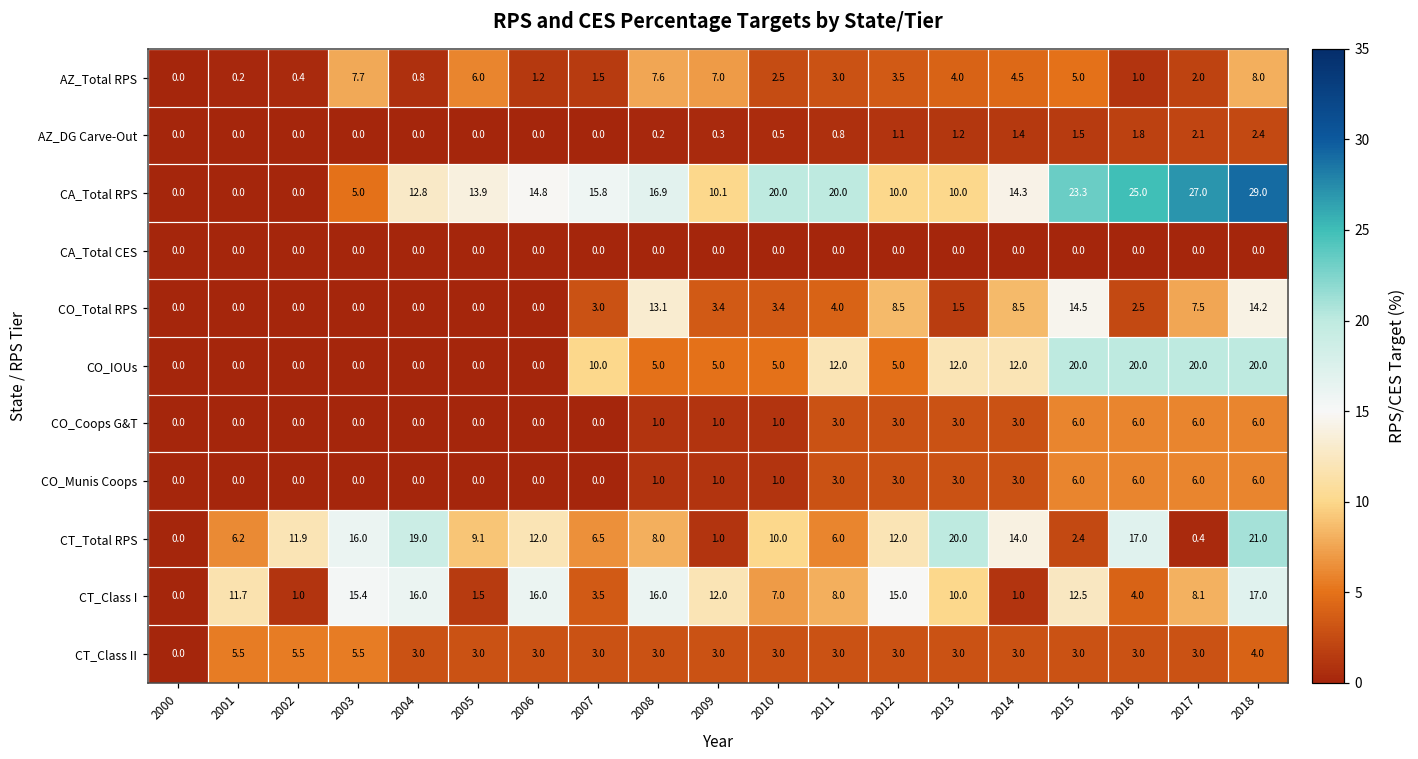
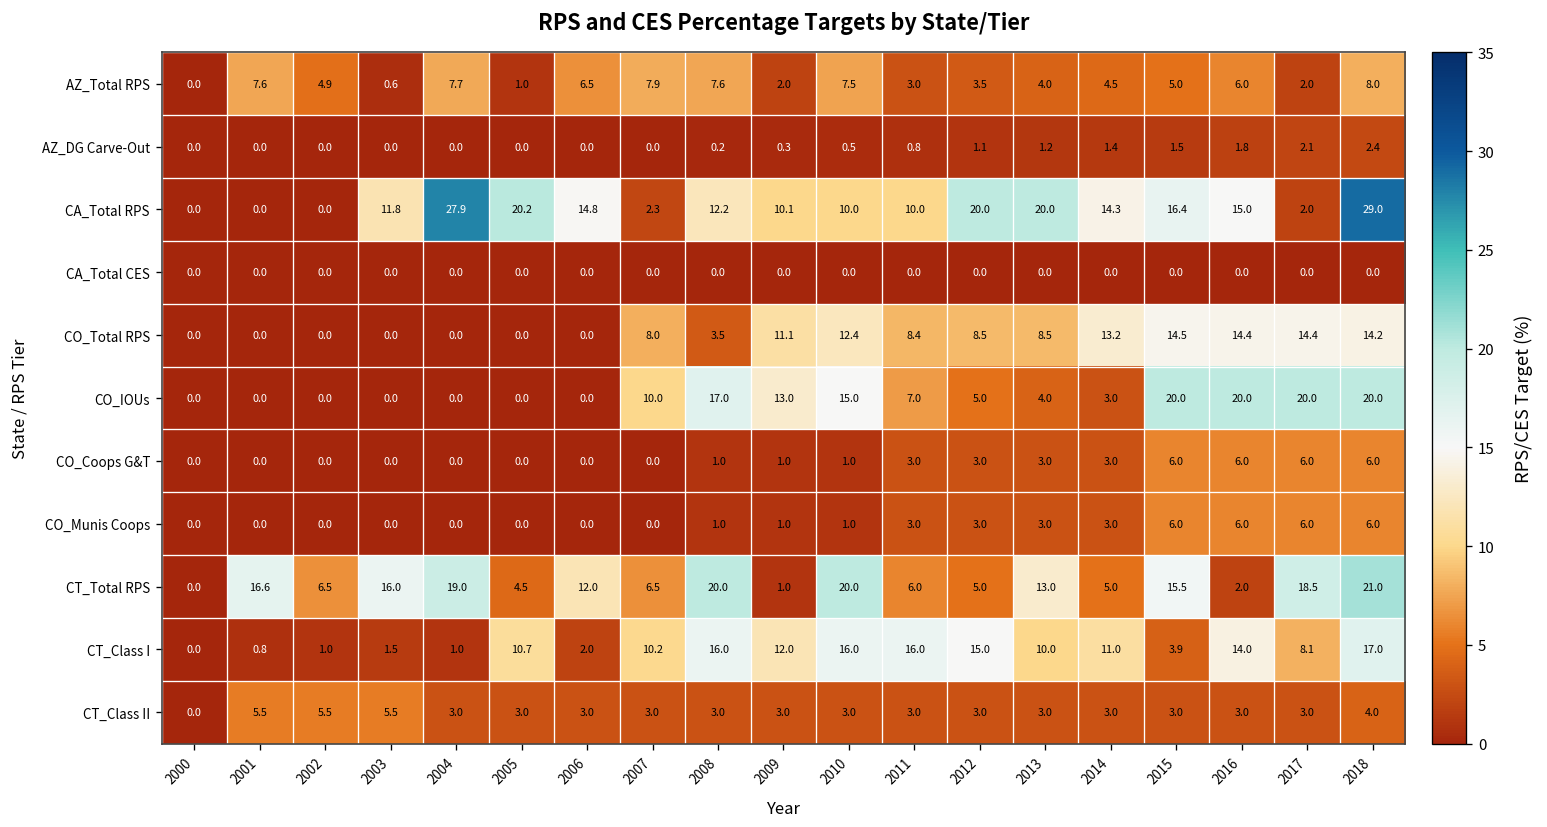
  {
    "AZ_Total RPS": {
      "2000": 0.0,
-     "2001": 0.2,
-     "2002": 0.4,
-     "2003": 7.7,
-     "2004": 0.8,
-     "2005": 6.0,
-     "2006": 1.2,
-     "2007": 1.5,
+     "2001": 7.6,
+     "2002": 4.9,
+     "2003": 0.6,
+     "2004": 7.7,
+     "2005": 1.0,
+     "2006": 6.5,
+     "2007": 7.9,
      "2008": 7.6,
-     "2009": 7.0,
-     "2010": 2.5,
+     "2009": 2.0,
+     "2010": 7.5,
      "2011": 3.0,
      "2012": 3.5,
      "2013": 4.0,
      "2014": 4.5,
      "2015": 5.0,
-     "2016": 1.0,
+     "2016": 6.0,
      "2017": 2.0,
      "2018": 8.0
    },
    "CA_Total RPS": {
      "2000": 0.0,
      "2001": 0.0,
      "2002": 0.0,
-     "2003": 5.0,
-     "2004": 12.8,
-     "2005": 13.9,
+     "2003": 11.8,
+     "2004": 27.9,
+     "2005": 20.2,
      "2006": 14.8,
-     "2007": 15.8,
-     "2008": 16.9,
+     "2007": 2.3,
+     "2008": 12.2,
      "2009": 10.1,
-     "2010": 20.0,
-     "2011": 20.0,
-     "2012": 10.0,
-     "2013": 10.0,
+     "2010": 10.0,
+     "2011": 10.0,
+     "2012": 20.0,
+     "2013": 20.0,
      "2014": 14.3,
-     "2015": 23.3,
-     "2016": 25.0,
-     "2017": 27.0,
+     "2015": 16.4,
+     "2016": 15.0,
+     "2017": 2.0,
      "2018": 29.0
    },
    "CO_Total RPS": {
      "2000": 0.0,
      "2001": 0.0,
      "2002": 0.0,
      "2003": 0.0,
      "2004": 0.0,
      "2005": 0.0,
      "2006": 0.0,
-     "2007": 3.0,
-     "2008": 13.1,
-     "2009": 3.4,
-     "2010": 3.4,
-     "2011": 4.0,
+     "2007": 8.0,
+     "2008": 3.5,
+     "2009": 11.1,
+     "2010": 12.4,
+     "2011": 8.4,
      "2012": 8.5,
-     "2013": 1.5,
-     "2014": 8.5,
+     "2013": 8.5,
+     "2014": 13.2,
      "2015": 14.5,
-     "2016": 2.5,
-     "2017": 7.5,
+     "2016": 14.4,
+     "2017": 14.4,
      "2018": 14.2
    },
    "CO_IOUs": {
      "2000": 0.0,
      "2001": 0.0,
      "2002": 0.0,
      "2003": 0.0,
      "2004": 0.0,
      "2005": 0.0,
      "2006": 0.0,
      "2007": 10.0,
-     "2008": 5.0,
-     "2009": 5.0,
-     "2010": 5.0,
-     "2011": 12.0,
+     "2008": 17.0,
+     "2009": 13.0,
+     "2010": 15.0,
+     "2011": 7.0,
      "2012": 5.0,
-     "2013": 12.0,
-     "2014": 12.0,
+     "2013": 4.0,
+     "2014": 3.0,
      "2015": 20.0,
      "2016": 20.0,
      "2017": 20.0,
      "2018": 20.0
    },
    "CT_Total RPS": {
      "2000": 0.0,
-     "2001": 6.2,
-     "2002": 11.9,
+     "2001": 16.6,
+     "2002": 6.5,
      "2003": 16.0,
      "2004": 19.0,
-     "2005": 9.1,
+     "2005": 4.5,
      "2006": 12.0,
      "2007": 6.5,
-     "2008": 8.0,
+     "2008": 20.0,
      "2009": 1.0,
-     "2010": 10.0,
+     "2010": 20.0,
      "2011": 6.0,
-     "2012": 12.0,
-     "2013": 20.0,
-     "2014": 14.0,
-     "2015": 2.4,
-     "2016": 17.0,
-     "2017": 0.4,
+     "2012": 5.0,
+     "2013": 13.0,
+     "2014": 5.0,
+     "2015": 15.5,
+     "2016": 2.0,
+     "2017": 18.5,
      "2018": 21.0
    },
    "CT_Class I": {
      "2000": 0.0,
-     "2001": 11.7,
+     "2001": 0.8,
      "2002": 1.0,
-     "2003": 15.4,
-     "2004": 16.0,
-     "2005": 1.5,
-     "2006": 16.0,
-     "2007": 3.5,
+     "2003": 1.5,
+     "2004": 1.0,
+     "2005": 10.7,
+     "2006": 2.0,
+     "2007": 10.2,
      "2008": 16.0,
      "2009": 12.0,
-     "2010": 7.0,
-     "2011": 8.0,
+     "2010": 16.0,
+     "2011": 16.0,
      "2012": 15.0,
      "2013": 10.0,
-     "2014": 1.0,
-     "2015": 12.5,
-     "2016": 4.0,
+     "2014": 11.0,
+     "2015": 3.9,
+     "2016": 14.0,
      "2017": 8.1,
      "2018": 17.0
    }
  }
